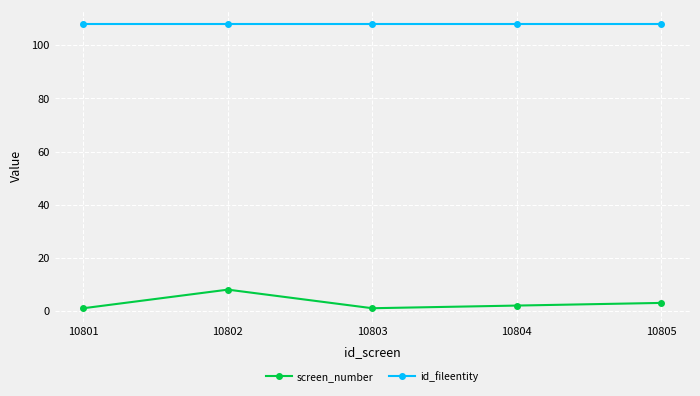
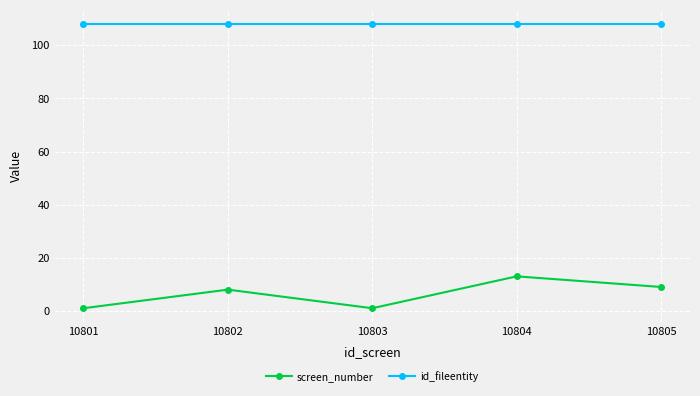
  {
    "screen_number": {
      "10801": 1,
      "10802": 8,
      "10803": 1,
-     "10804": 2,
-     "10805": 3
+     "10804": 13,
+     "10805": 9
    },
    "id_fileentity": {
      "10801": 108,
      "10802": 108,
      "10803": 108,
      "10804": 108,
      "10805": 108
    }
  }
